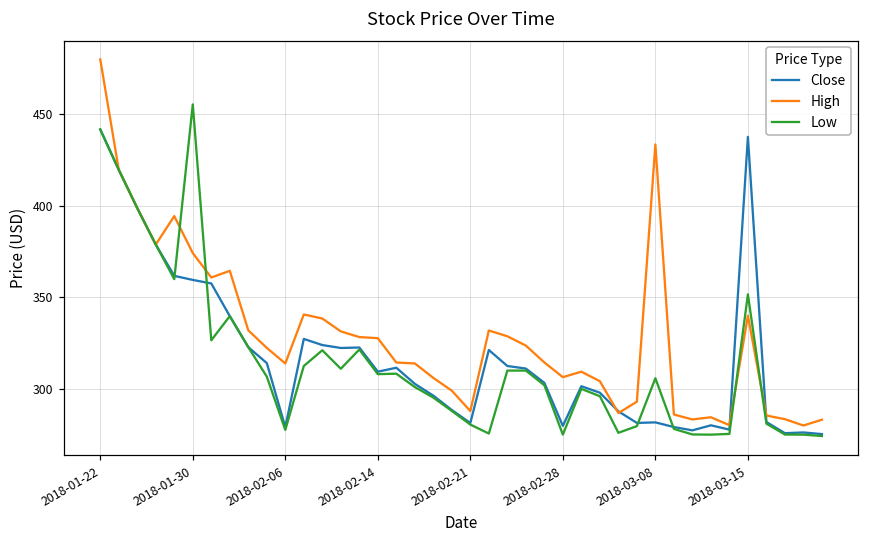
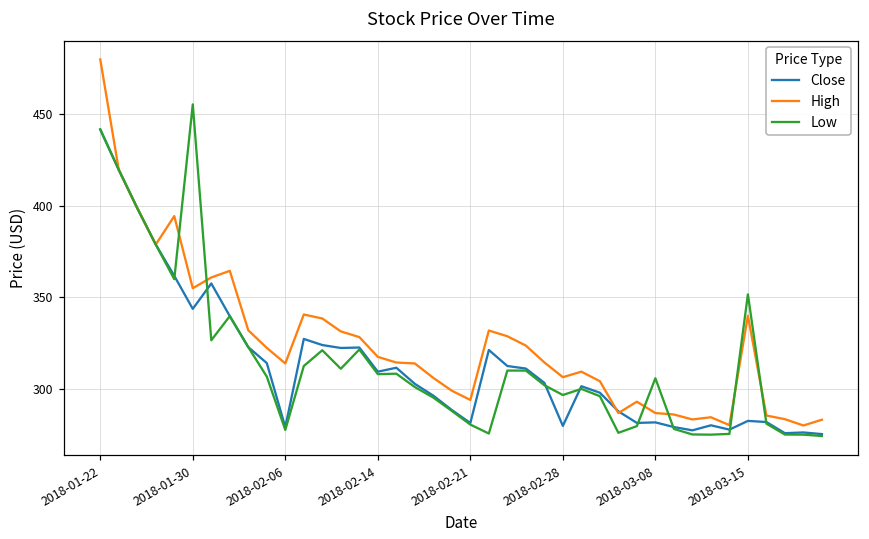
  {
    "Close": {
-     "2018-01-30": 360,
+     "2018-01-30": 344,
      "2018-02-28": 280,
      "2018-03-08": 282,
-     "2018-03-15": 438
+     "2018-03-15": 283
    },
    "High": {
      "2018-01-22": 480,
-     "2018-01-30": 374,
+     "2018-01-30": 355,
      "2018-02-06": 314,
-     "2018-02-14": 328,
-     "2018-02-21": 288,
+     "2018-02-14": 318,
+     "2018-02-21": 294,
      "2018-02-28": 306,
-     "2018-03-08": 434,
+     "2018-03-08": 287,
      "2018-03-15": 340
    },
    "Low": {
      "2018-01-30": 455,
-     "2018-02-28": 275,
+     "2018-02-28": 297,
      "2018-03-08": 306,
      "2018-03-15": 352
    }
  }
